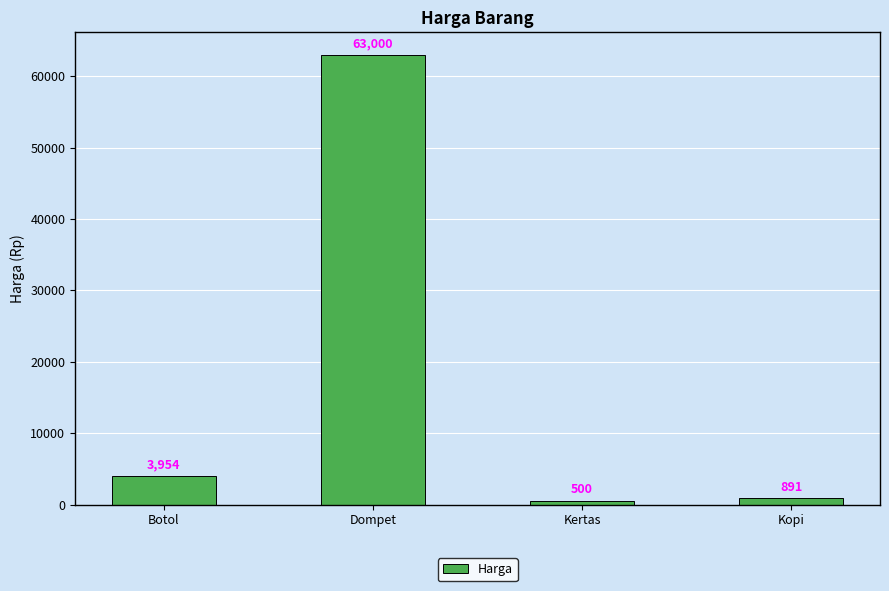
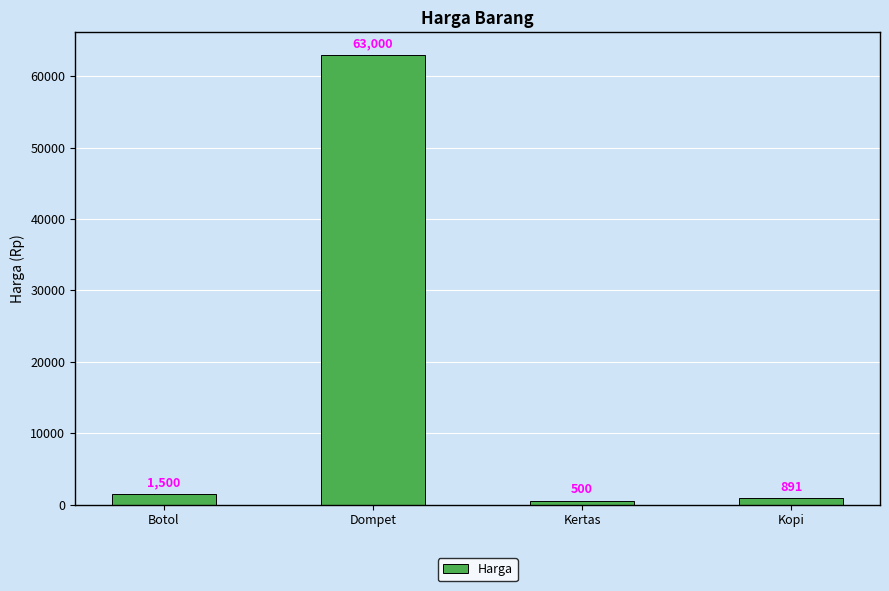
  {
-   "Botol": "3,954",
+   "Botol": "1,500",
    "Dompet": "63,000",
    "Kertas": "500",
    "Kopi": "891"
  }
